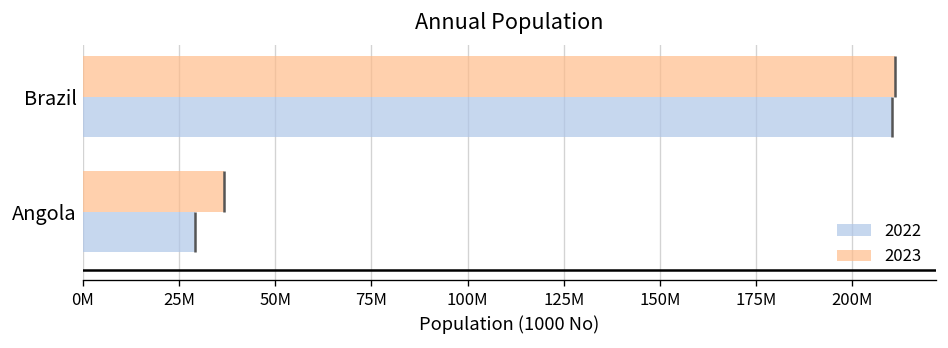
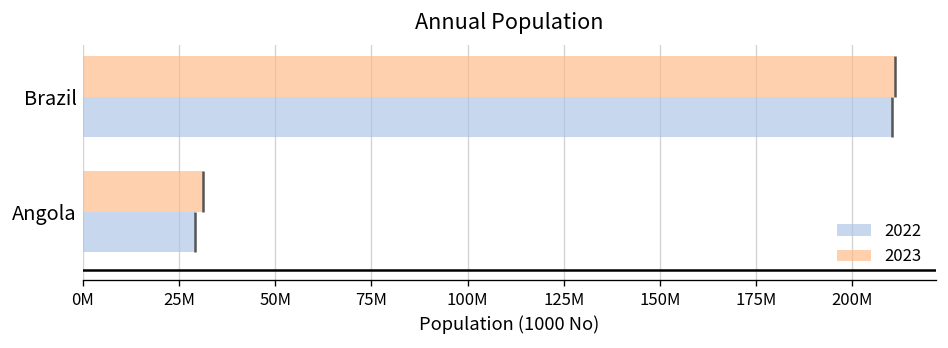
  {
    "2022": {
      "Brazil": 210000000,
      "Angola": 29000000
    },
    "2023": {
      "Brazil": 211000000,
-     "Angola": 37000000
+     "Angola": 31000000
    }
  }
